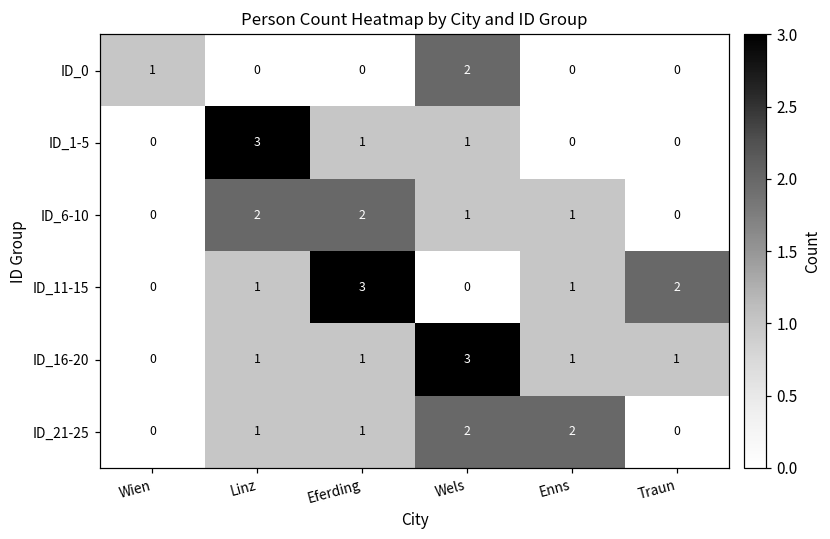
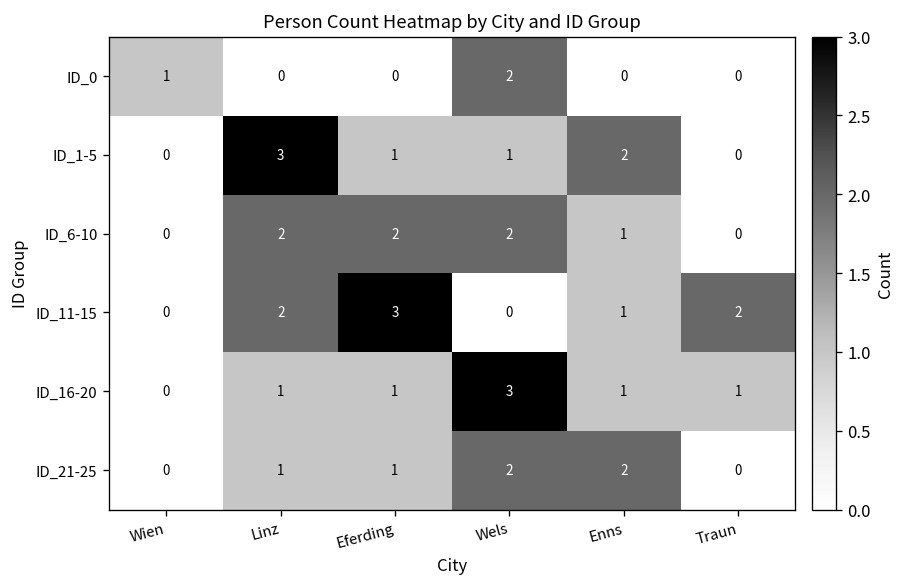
  {
    "ID_0": {
      "Wien": 1,
      "Linz": 0,
      "Eferding": 0,
      "Wels": 2,
      "Enns": 0,
      "Traun": 0
    },
    "ID_1-5": {
      "Wien": 0,
      "Linz": 3,
      "Eferding": 1,
      "Wels": 1,
-     "Enns": 0,
+     "Enns": 2,
      "Traun": 0
    },
    "ID_6-10": {
      "Wien": 0,
      "Linz": 2,
      "Eferding": 2,
-     "Wels": 1,
+     "Wels": 2,
      "Enns": 1,
      "Traun": 0
    },
    "ID_11-15": {
      "Wien": 0,
-     "Linz": 1,
+     "Linz": 2,
      "Eferding": 3,
      "Wels": 0,
      "Enns": 1,
      "Traun": 2
    },
    "ID_16-20": {
      "Wien": 0,
      "Linz": 1,
      "Eferding": 1,
      "Wels": 3,
      "Enns": 1,
      "Traun": 1
    },
    "ID_21-25": {
      "Wien": 0,
      "Linz": 1,
      "Eferding": 1,
      "Wels": 2,
      "Enns": 2,
      "Traun": 0
    }
  }
